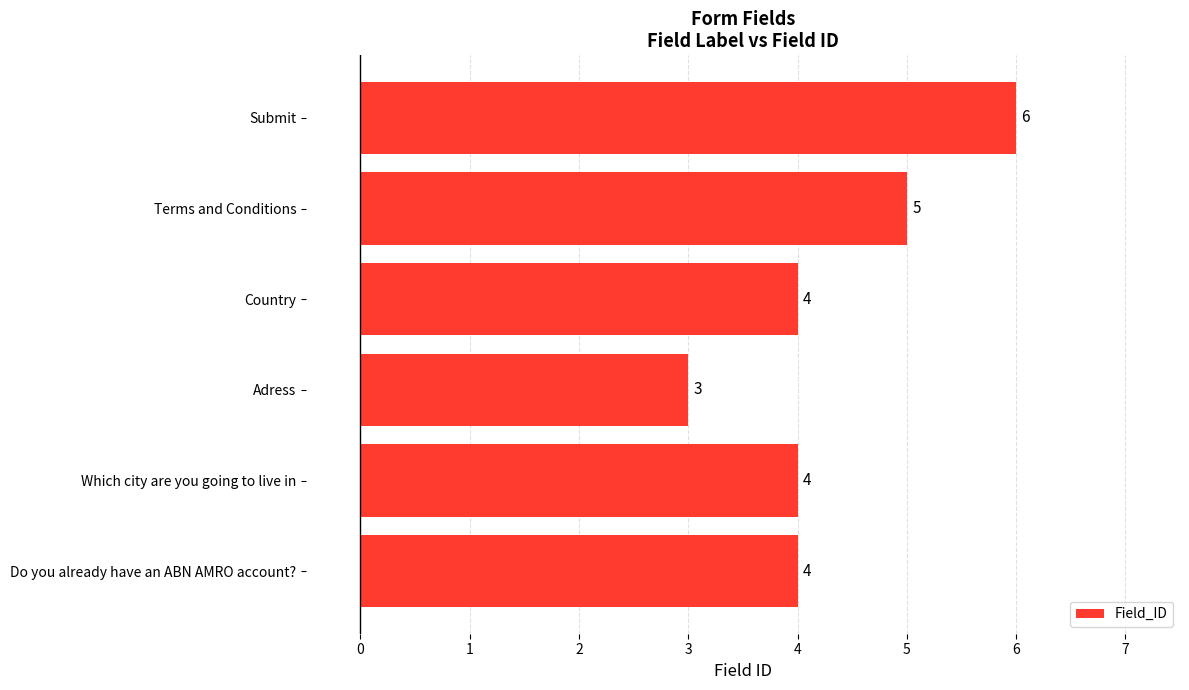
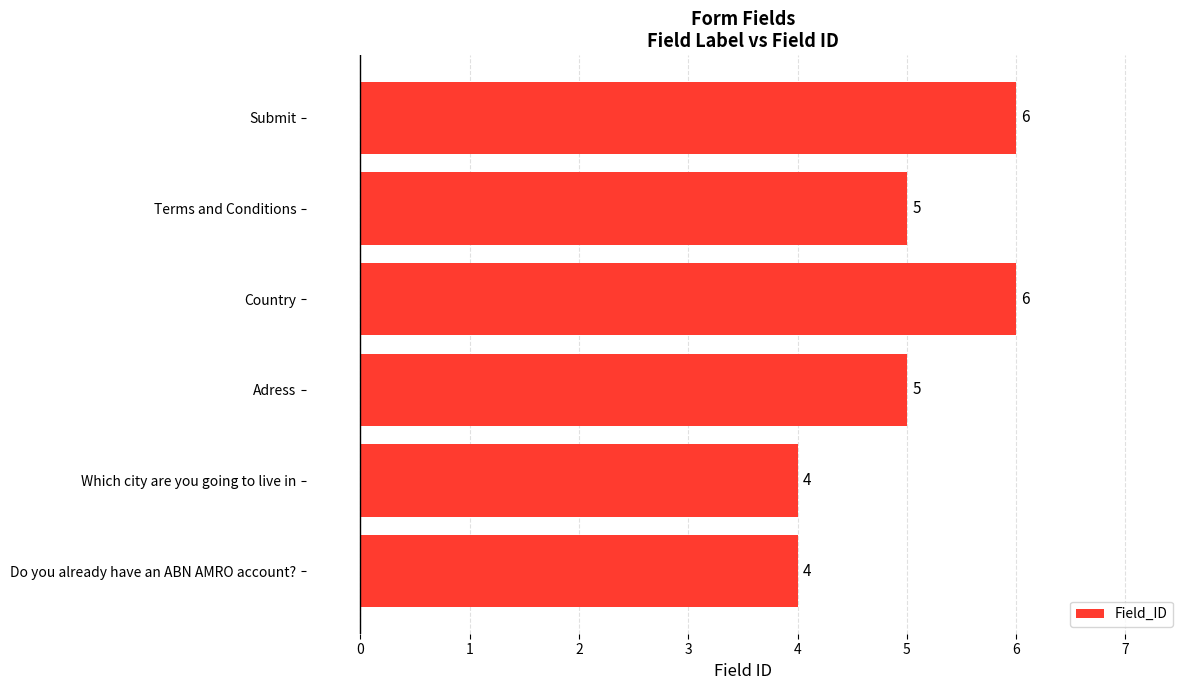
  {
    "Submit": 6,
    "Terms and Conditions": 5,
-   "Country": 4,
-   "Adress": 3,
+   "Country": 6,
+   "Adress": 5,
    "Which city are you going to live in": 4,
    "Do you already have an ABN AMRO account?": 4
  }
